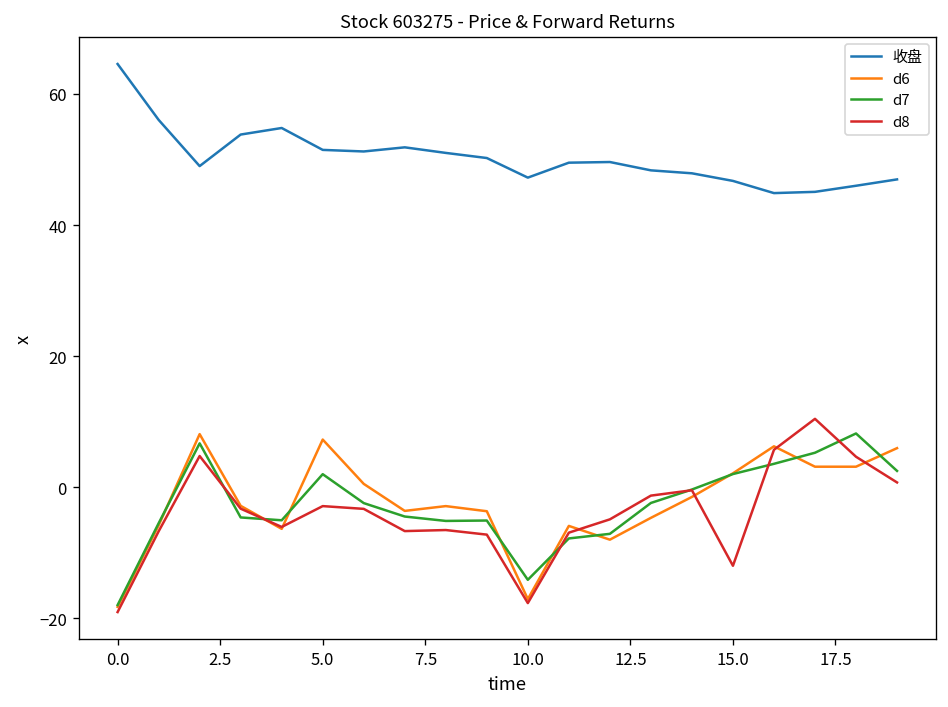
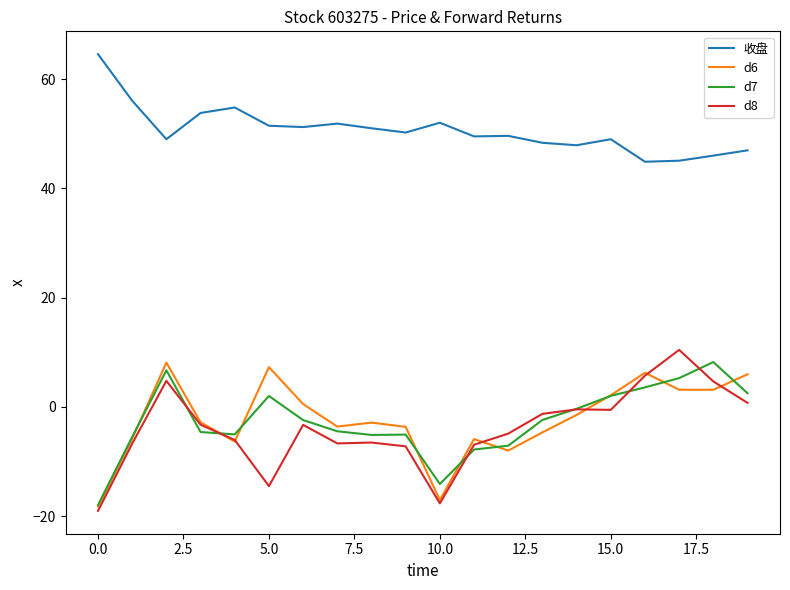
  {
    "收盘": {
      "0.0": 65,
      "5.0": 51,
-     "10.0": 47,
-     "15.0": 47
+     "10.0": 52,
+     "15.0": 49
    },
    "d6": {
      "5.0": 7,
      "10.0": -17
    },
    "d7": {
      "5.0": 2,
      "10.0": -14
    },
    "d8": {
      "0.0": -19,
-     "5.0": -3,
+     "5.0": -14,
      "10.0": -18,
-     "15.0": -12
+     "15.0": -1
    }
  }
